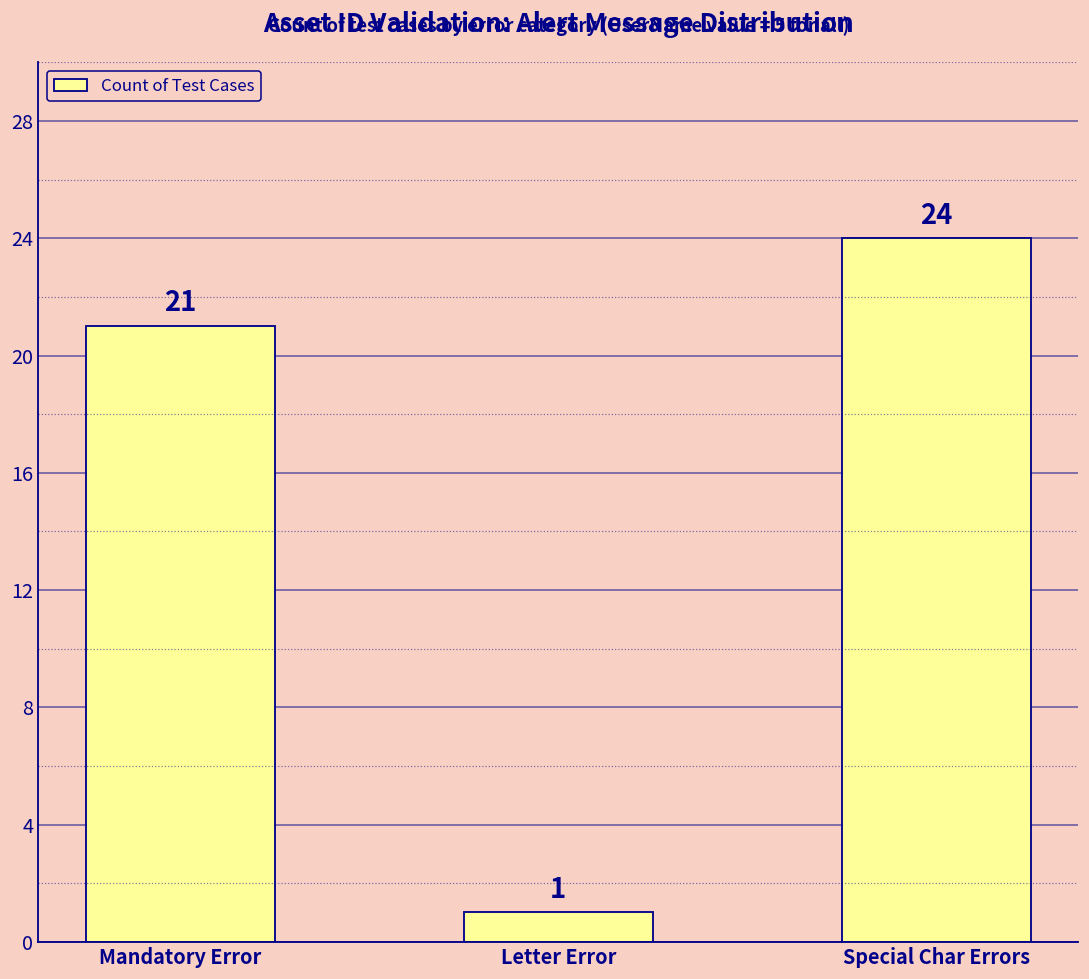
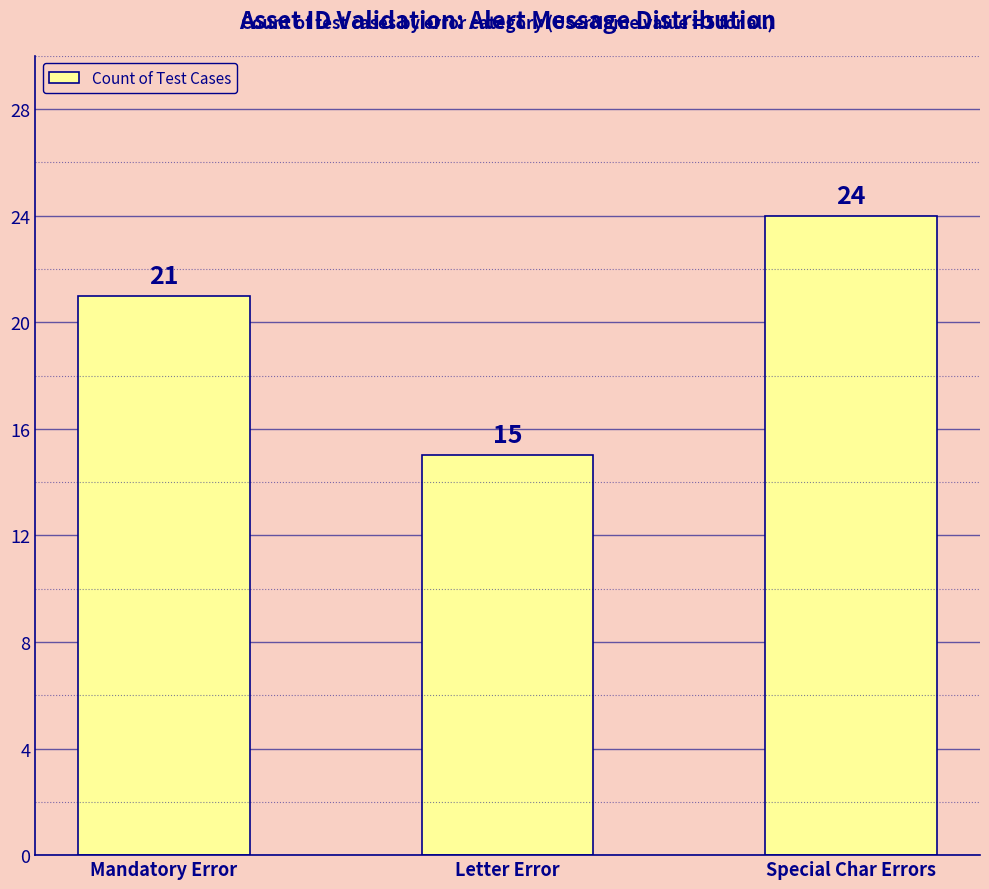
  {
    "Mandatory Error": 21,
-   "Letter Error": 1,
+   "Letter Error": 15,
    "Special Char Errors": 24
  }
